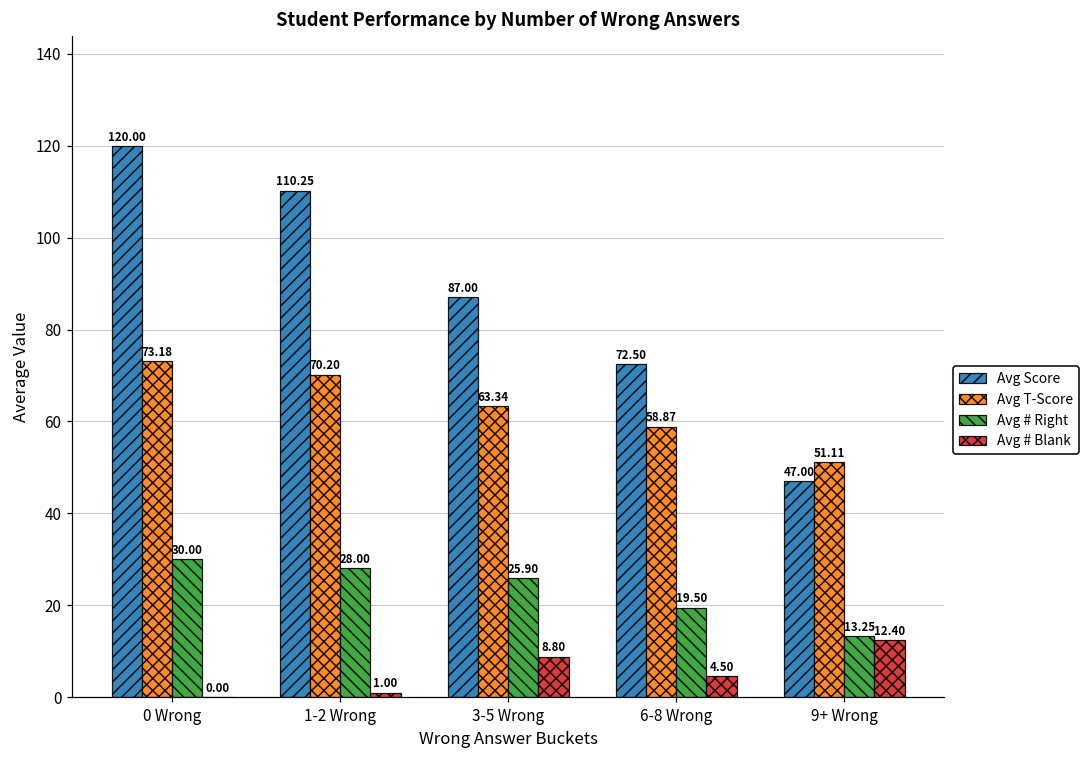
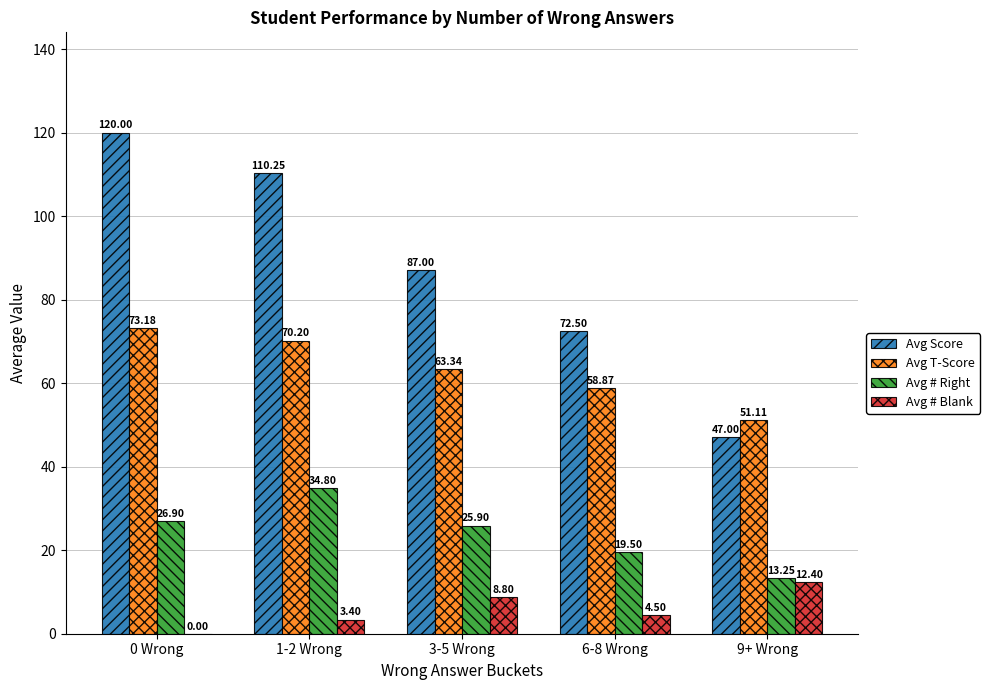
  {
    "Avg Score": {
      "0 Wrong": 120.00,
      "1-2 Wrong": 110.25,
      "3-5 Wrong": 87.00,
      "6-8 Wrong": 72.50,
      "9+ Wrong": 47.00
    },
    "Avg T-Score": {
      "0 Wrong": 73.18,
      "1-2 Wrong": 70.20,
      "3-5 Wrong": 63.34,
      "6-8 Wrong": 58.87,
      "9+ Wrong": 51.11
    },
    "Avg # Right": {
-     "0 Wrong": 30.00,
-     "1-2 Wrong": 28.00,
+     "0 Wrong": 26.90,
+     "1-2 Wrong": 34.80,
      "3-5 Wrong": 25.90,
      "6-8 Wrong": 19.50,
      "9+ Wrong": 13.25
    },
    "Avg # Blank": {
      "0 Wrong": 0.00,
-     "1-2 Wrong": 1.00,
+     "1-2 Wrong": 3.40,
      "3-5 Wrong": 8.80,
      "6-8 Wrong": 4.50,
      "9+ Wrong": 12.40
    }
  }
